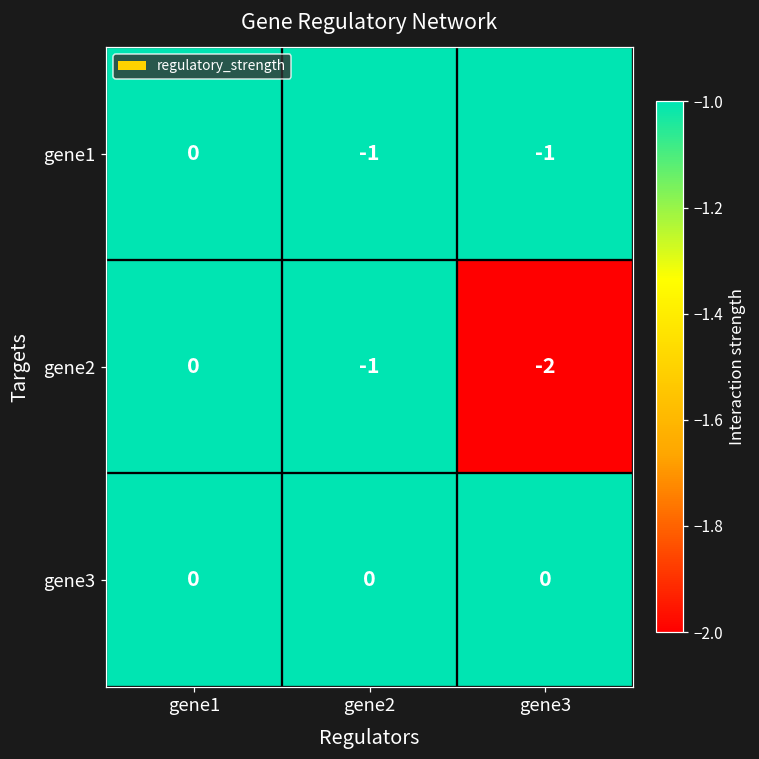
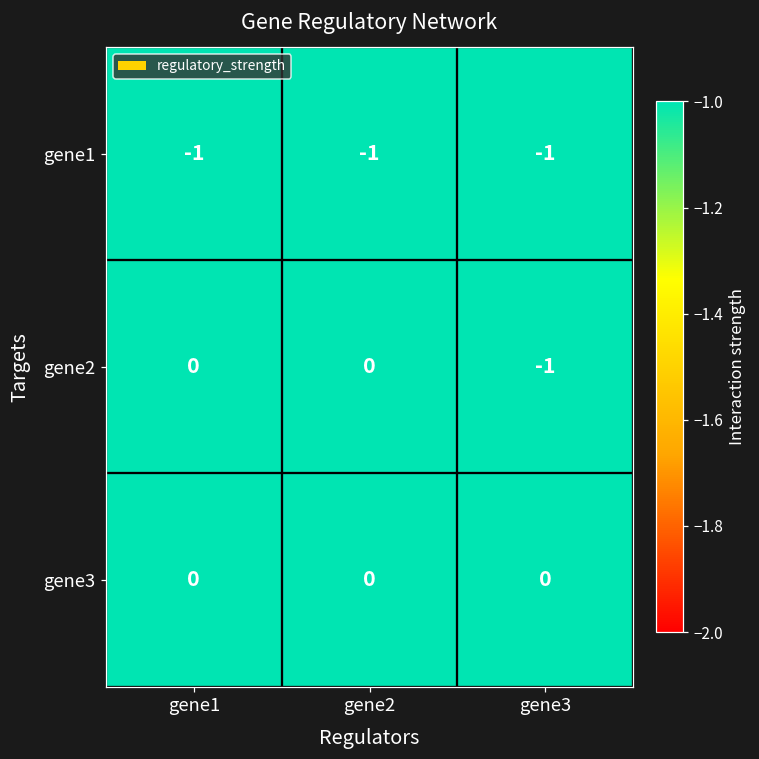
  {
    "gene1": {
-     "gene1": 0,
+     "gene1": -1,
      "gene2": -1,
      "gene3": -1
    },
    "gene2": {
      "gene1": 0,
-     "gene2": -1,
-     "gene3": -2
+     "gene2": 0,
+     "gene3": -1
    },
    "gene3": {
      "gene1": 0,
      "gene2": 0,
      "gene3": 0
    }
  }
